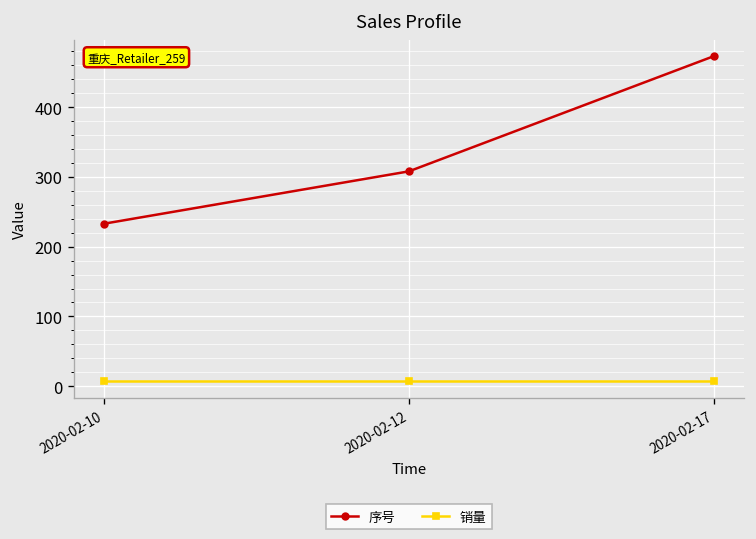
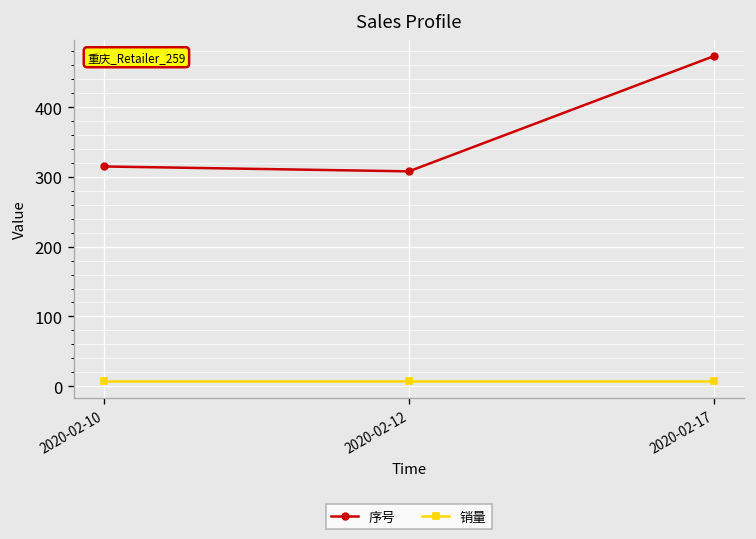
  {
    "序号": {
-     "2020-02-10": 230,
+     "2020-02-10": 320,
      "2020-02-12": 310,
      "2020-02-17": 470
    },
    "销量": {
      "2020-02-10": 10,
      "2020-02-12": 10,
      "2020-02-17": 10
    }
  }
